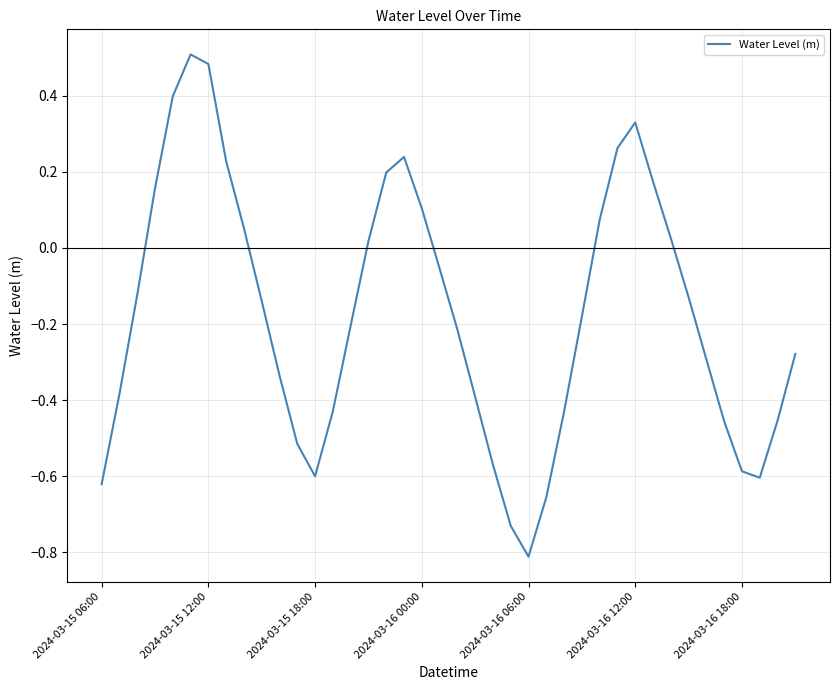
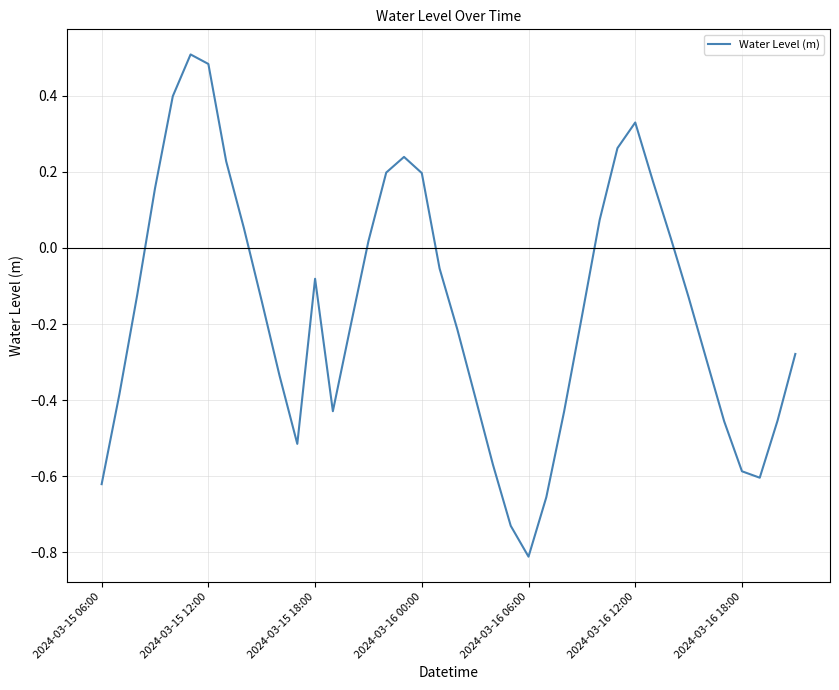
  {
    "2024-03-15 06:00": -0.62,
    "2024-03-15 12:00": 0.48,
-   "2024-03-15 18:00": -0.60,
-   "2024-03-16 00:00": 0.10,
+   "2024-03-15 18:00": -0.08,
+   "2024-03-16 00:00": 0.20,
    "2024-03-16 06:00": -0.81,
    "2024-03-16 12:00": 0.33,
    "2024-03-16 18:00": -0.59
  }
